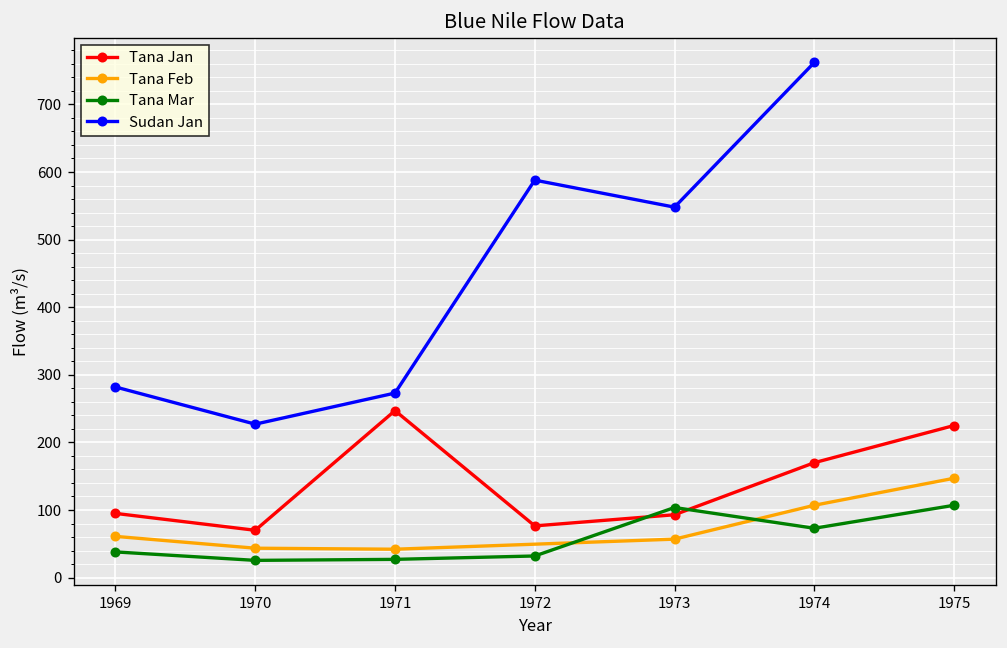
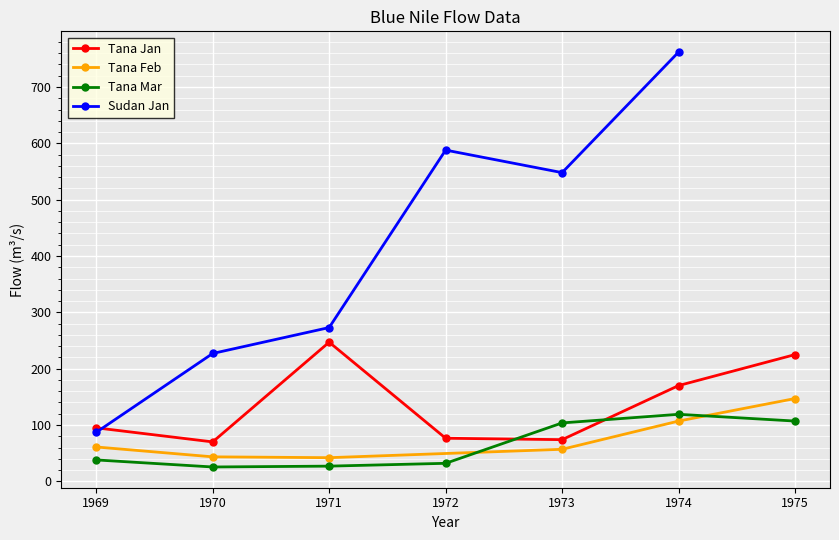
  {
    "Tana Jan": {
      "1969": 100,
      "1970": 70,
      "1971": 250,
      "1972": 80,
-     "1973": 90,
+     "1973": 70,
      "1974": 170,
      "1975": 230
    },
    "Tana Feb": {
      "1969": 60,
      "1970": 40,
      "1971": 40,
      "1973": 60,
      "1974": 110,
      "1975": 150
    },
    "Tana Mar": {
      "1969": 40,
      "1970": 30,
      "1971": 30,
      "1972": 30,
      "1973": 100,
-     "1974": 70,
+     "1974": 120,
      "1975": 110
    },
    "Sudan Jan": {
-     "1969": 280,
+     "1969": 90,
      "1970": 230,
      "1971": 270,
      "1972": 590,
      "1973": 550,
      "1974": 760
    }
  }
